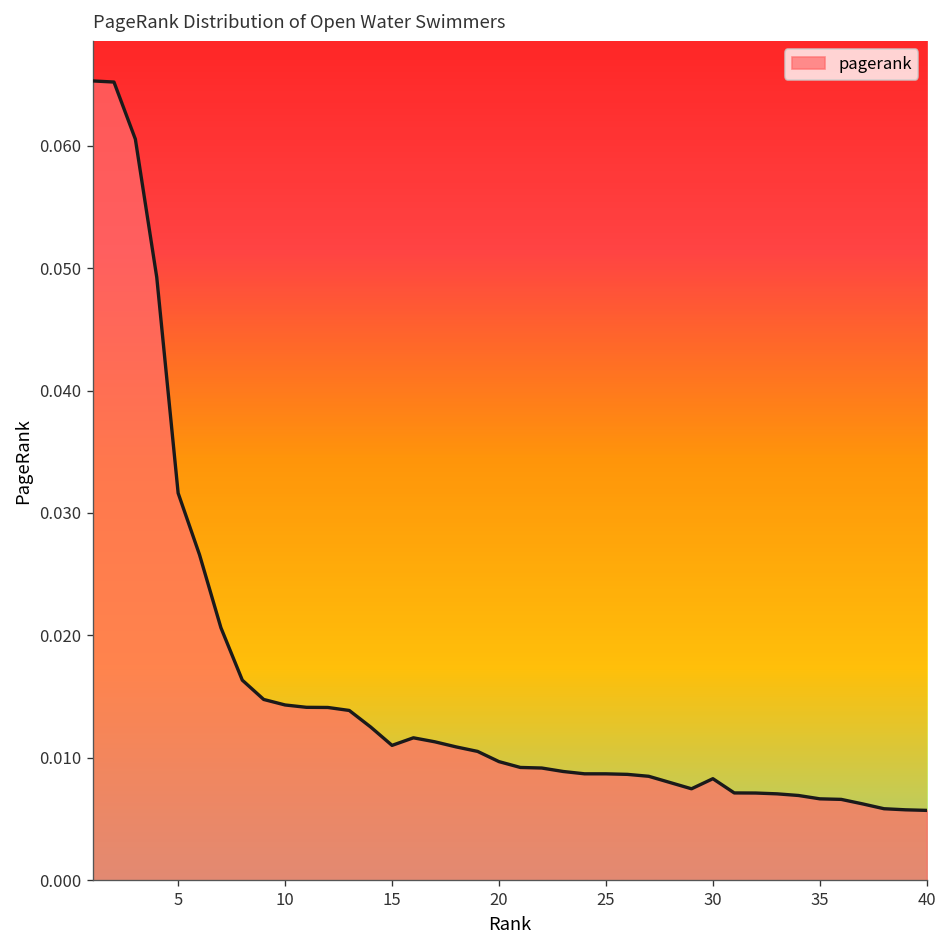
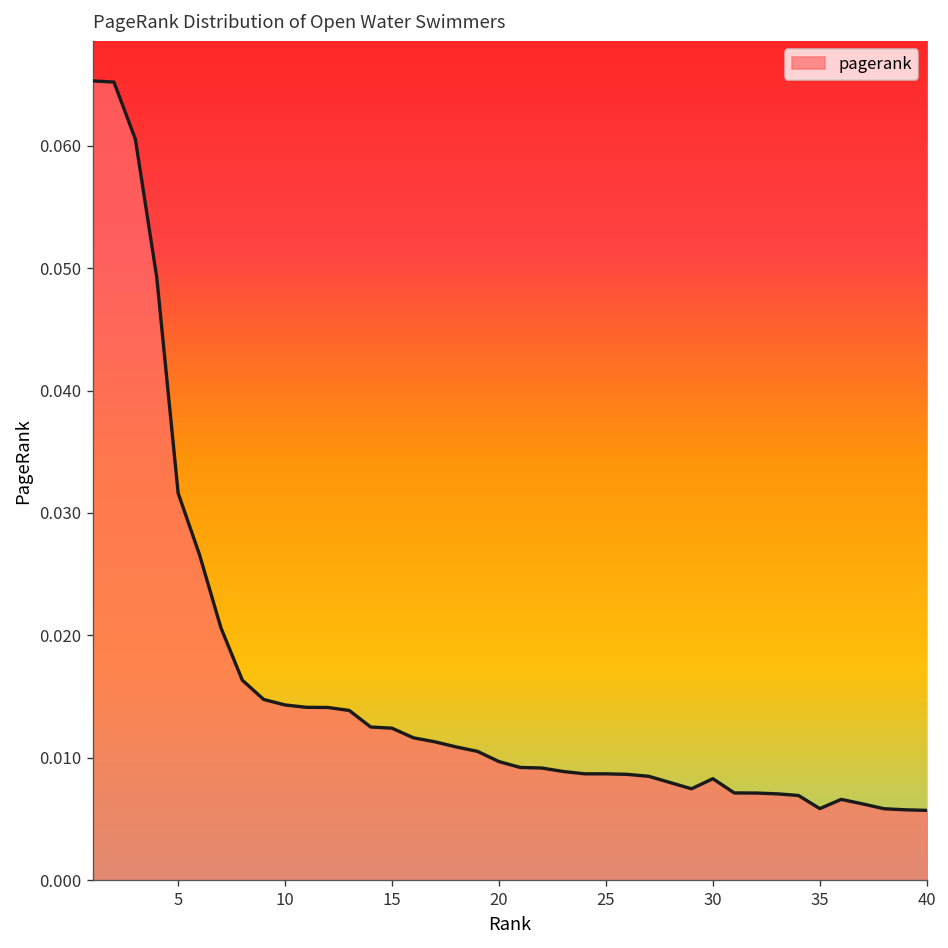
  {
    "5": 0.0316,
    "10": 0.0143,
-   "15": 0.0110,
+   "15": 0.0124,
    "20": 0.0097,
    "25": 0.0087,
    "30": 0.0083,
-   "35": 0.0067,
+   "35": 0.0059,
    "40": 0.0057
  }
